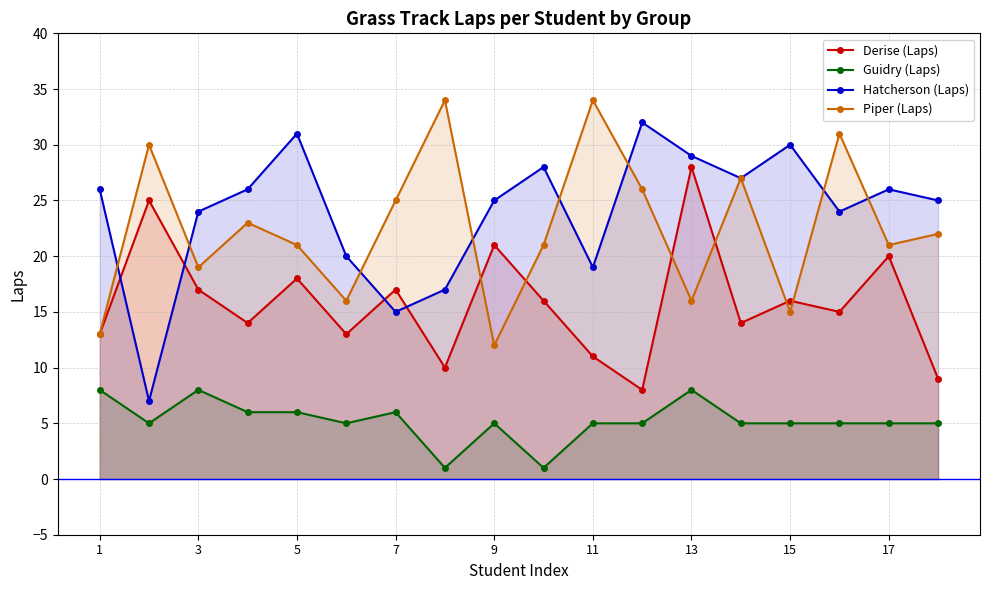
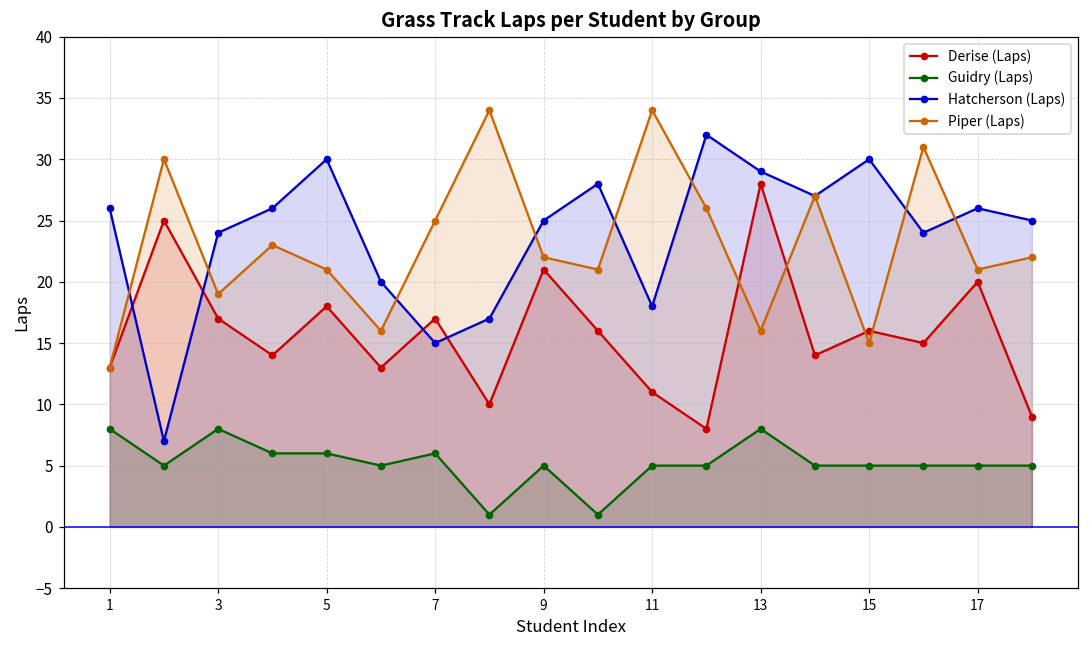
  {
    "Derise (Laps)": {
      "3": 17,
      "5": 18,
      "7": 17,
      "9": 21,
      "11": 11,
      "13": 28,
      "15": 16,
      "17": 20
    },
    "Guidry (Laps)": {
      "1": 8,
      "3": 8,
      "5": 6,
      "7": 6,
      "9": 5,
      "11": 5,
      "13": 8,
      "15": 5,
      "17": 5
    },
    "Hatcherson (Laps)": {
      "1": 26,
      "3": 24,
-     "5": 31,
+     "5": 30,
      "7": 15,
      "9": 25,
-     "11": 19,
+     "11": 18,
      "13": 29,
      "15": 30,
      "17": 26
    },
    "Piper (Laps)": {
      "3": 19,
      "5": 21,
      "7": 25,
-     "9": 12,
+     "9": 22,
      "11": 34,
      "13": 16,
      "15": 15,
      "17": 21
    }
  }
